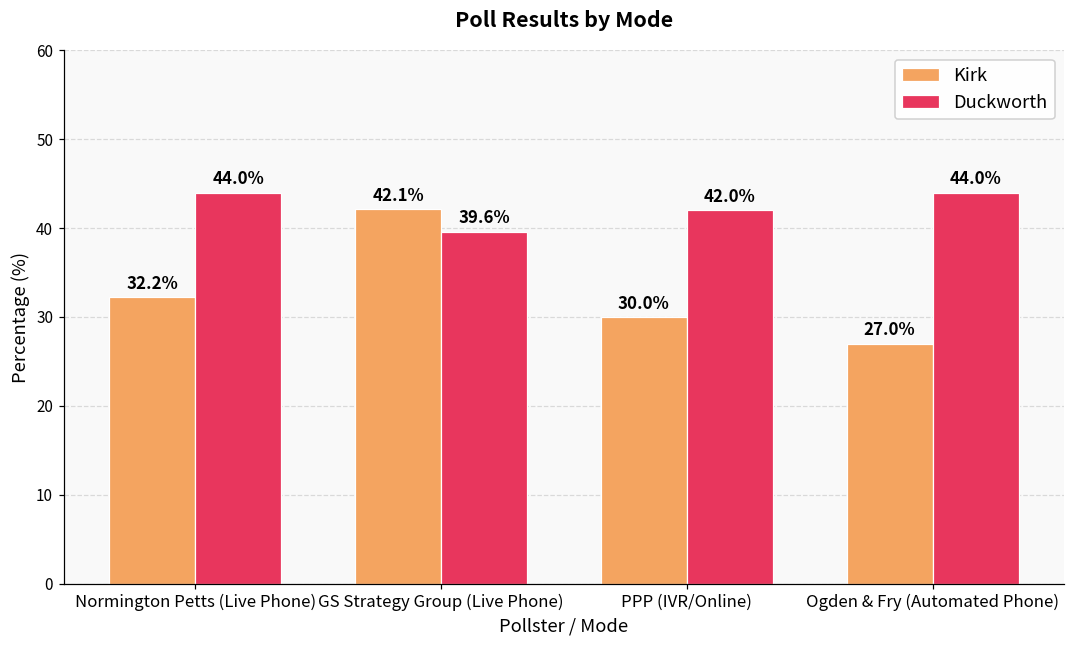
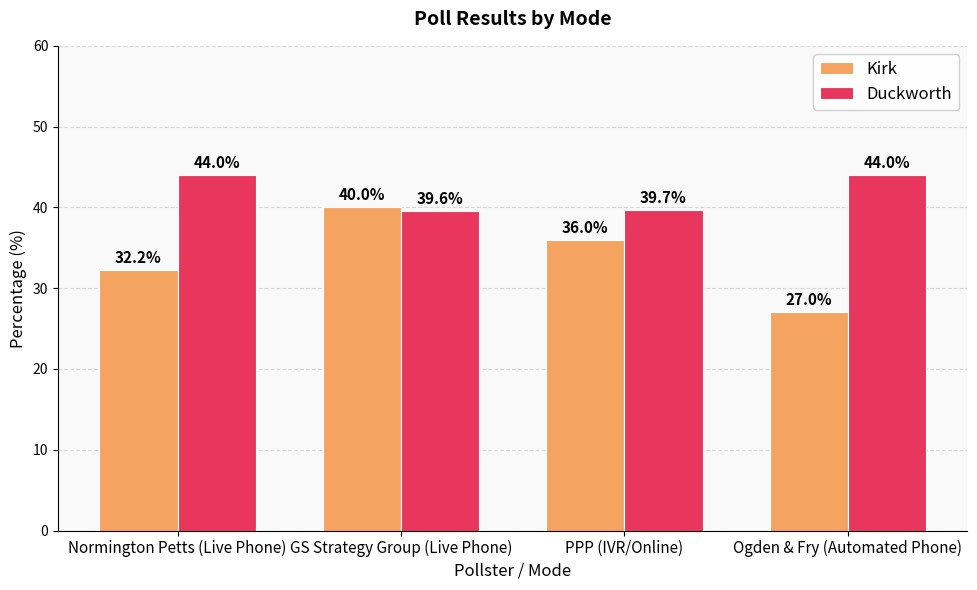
  {
    "Kirk": {
      "Normington Petts (Live Phone)": "32.2%",
-     "GS Strategy Group (Live Phone)": "42.1%",
-     "PPP (IVR/Online)": "30.0%",
+     "GS Strategy Group (Live Phone)": "40.0%",
+     "PPP (IVR/Online)": "36.0%",
      "Ogden & Fry (Automated Phone)": "27.0%"
    },
    "Duckworth": {
      "Normington Petts (Live Phone)": "44.0%",
      "GS Strategy Group (Live Phone)": "39.6%",
-     "PPP (IVR/Online)": "42.0%",
+     "PPP (IVR/Online)": "39.7%",
      "Ogden & Fry (Automated Phone)": "44.0%"
    }
  }
